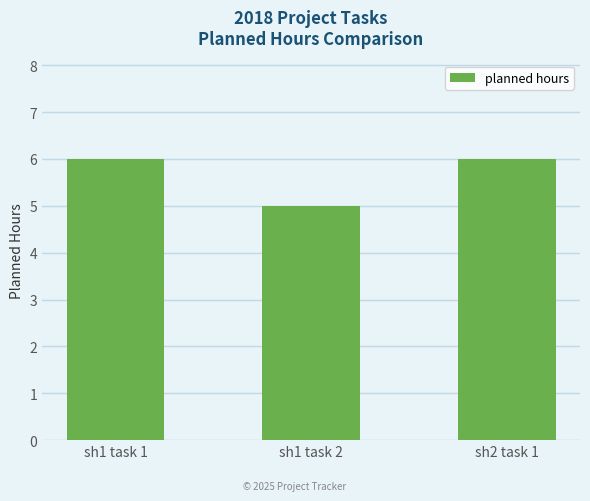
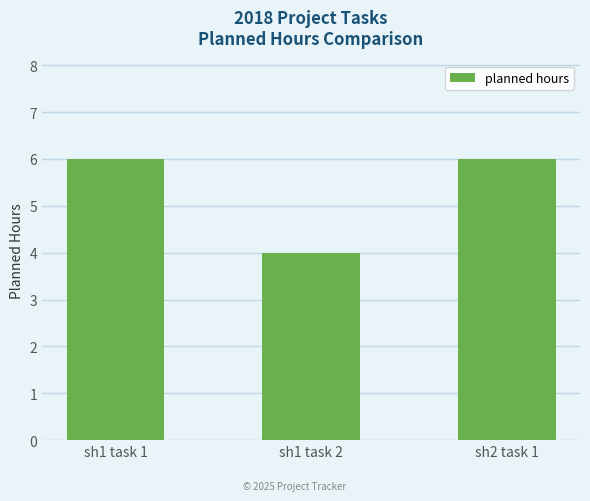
  {
    "sh1 task 1": 6,
-   "sh1 task 2": 5,
+   "sh1 task 2": 4,
    "sh2 task 1": 6
  }
